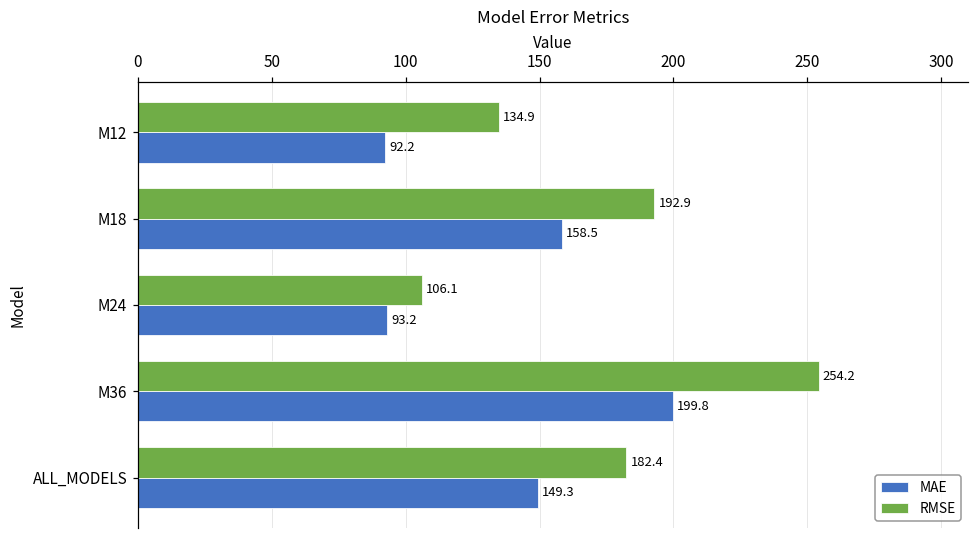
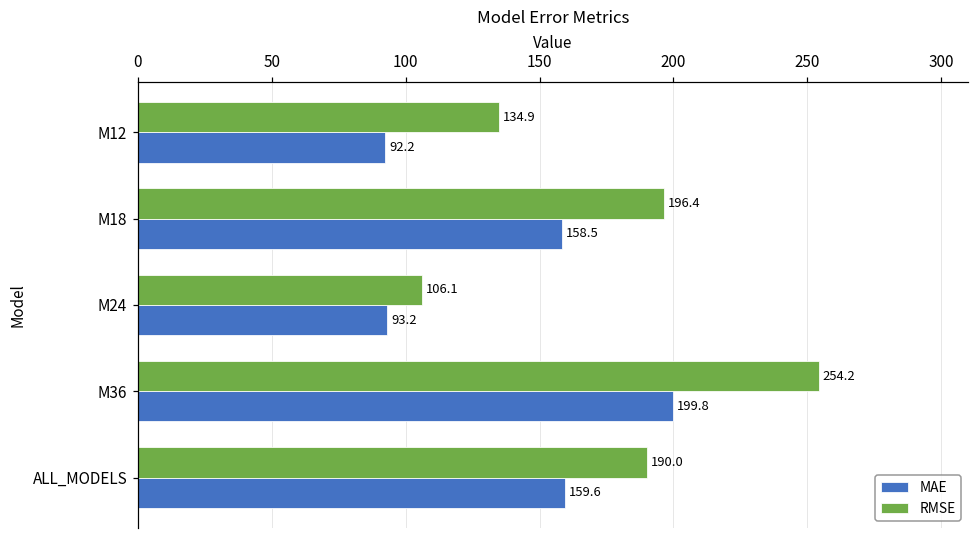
  {
    "MAE": {
      "M12": 92.2,
      "M18": 158.5,
      "M24": 93.2,
      "M36": 199.8,
-     "ALL_MODELS": 149.3
+     "ALL_MODELS": 159.6
    },
    "RMSE": {
      "M12": 134.9,
-     "M18": 192.9,
+     "M18": 196.4,
      "M24": 106.1,
      "M36": 254.2,
-     "ALL_MODELS": 182.4
+     "ALL_MODELS": 190.0
    }
  }
